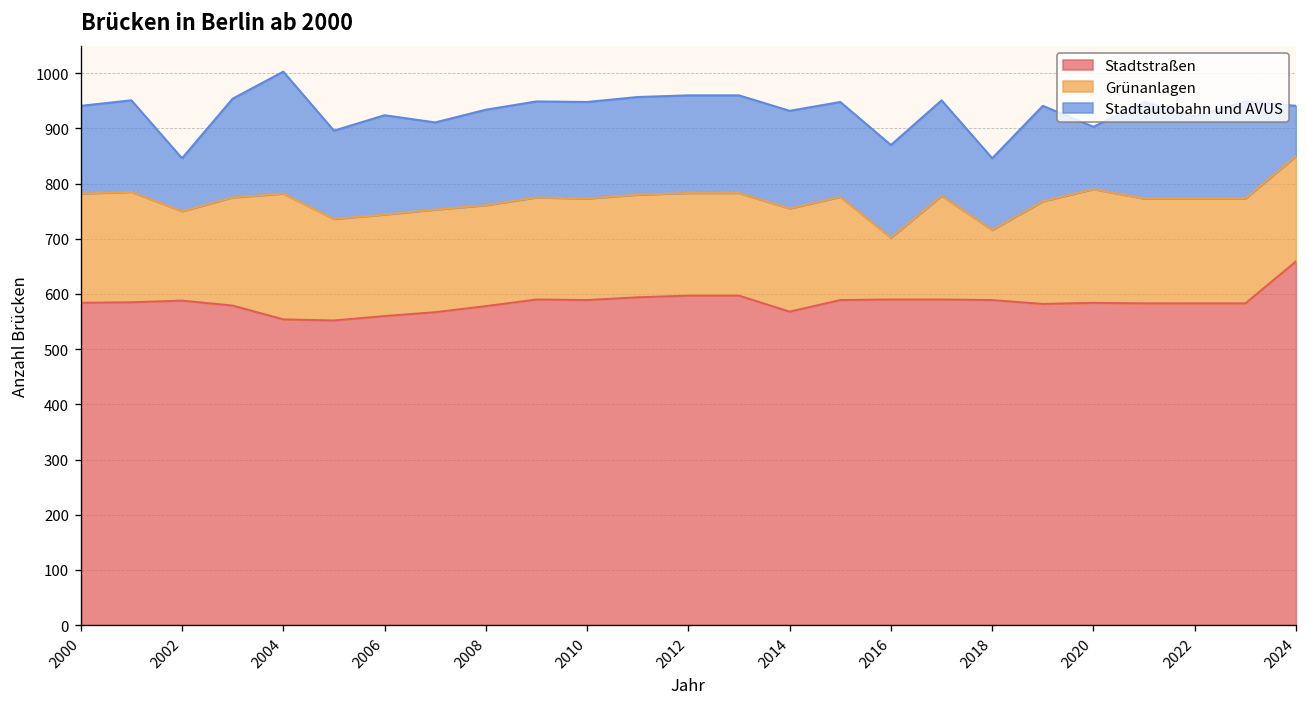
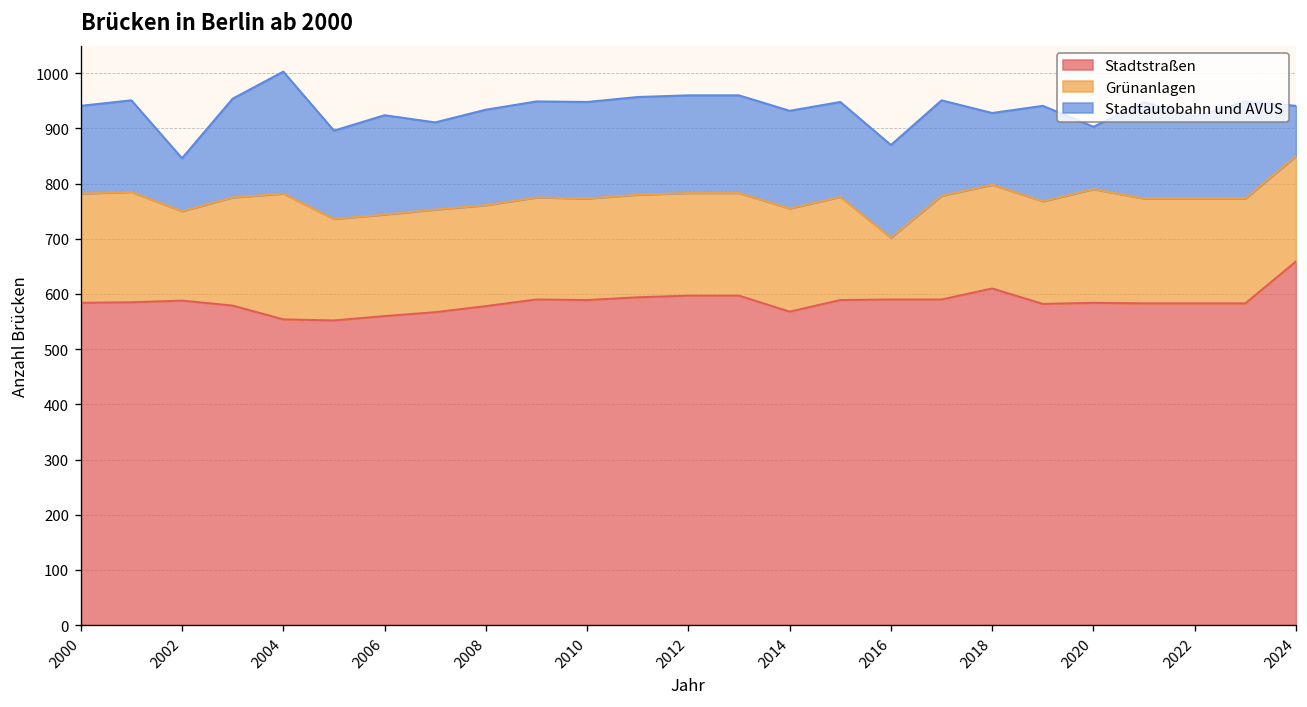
  {
    "Stadtstraßen": {
      "2000": 580,
      "2002": 590,
      "2004": 550,
      "2006": 560,
      "2008": 580,
      "2010": 590,
      "2012": 600,
      "2014": 570,
      "2016": 590,
-     "2018": 590,
+     "2018": 610,
      "2020": 580,
      "2022": 580,
      "2024": 660
    },
    "Grünanlagen": {
      "2000": 200,
      "2002": 160,
      "2004": 230,
      "2006": 180,
      "2008": 180,
      "2010": 180,
      "2012": 190,
      "2014": 190,
      "2016": 110,
-     "2018": 130,
+     "2018": 190,
      "2020": 210,
      "2022": 190,
      "2024": 190
    },
    "Stadtautobahn und AVUS": {
      "2000": 160,
      "2002": 100,
      "2004": 220,
      "2006": 180,
      "2008": 170,
      "2010": 180,
      "2012": 180,
      "2014": 180,
      "2016": 170,
      "2018": 130,
      "2024": 90
    }
  }
